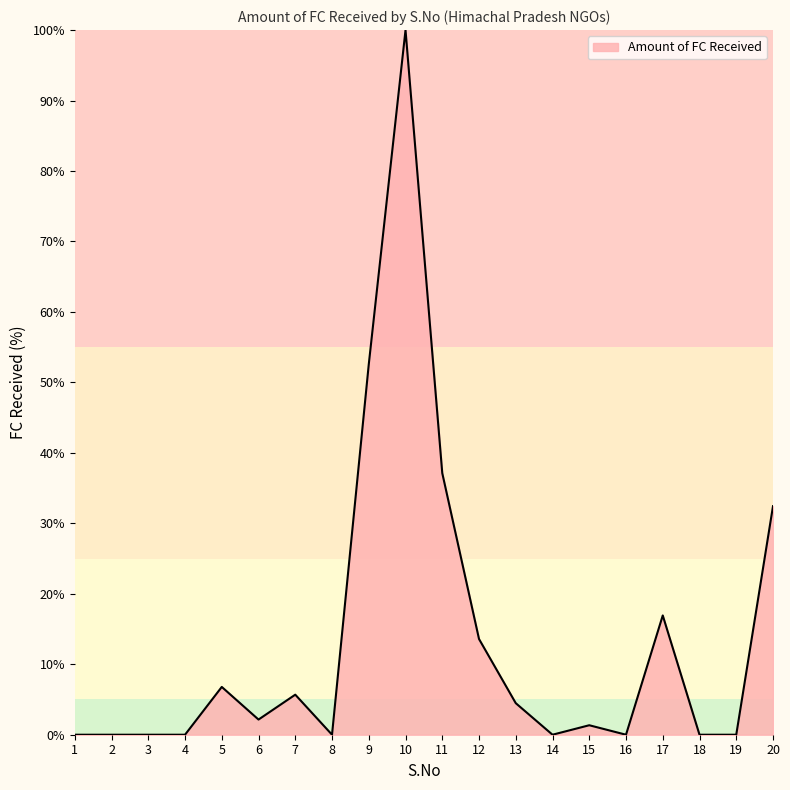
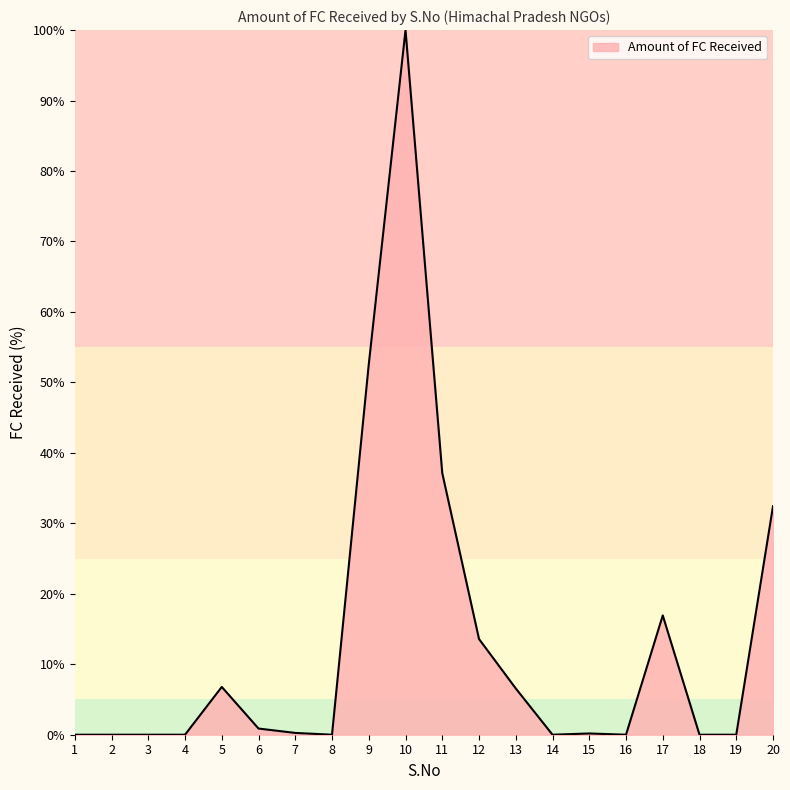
  {
    "1": "0%",
    "2": "0%",
    "3": "0%",
    "4": "0%",
    "5": "7%",
-   "6": "2%",
-   "7": "6%",
+   "6": "1%",
+   "7": "0%",
    "8": "0%",
    "9": "53%",
    "10": "100%",
    "11": "37%",
    "12": "14%",
-   "13": "4%",
+   "13": "7%",
    "14": "0%",
-   "15": "1%",
+   "15": "0%",
    "16": "0%",
    "17": "17%",
    "18": "0%",
    "19": "0%",
    "20": "32%"
  }
